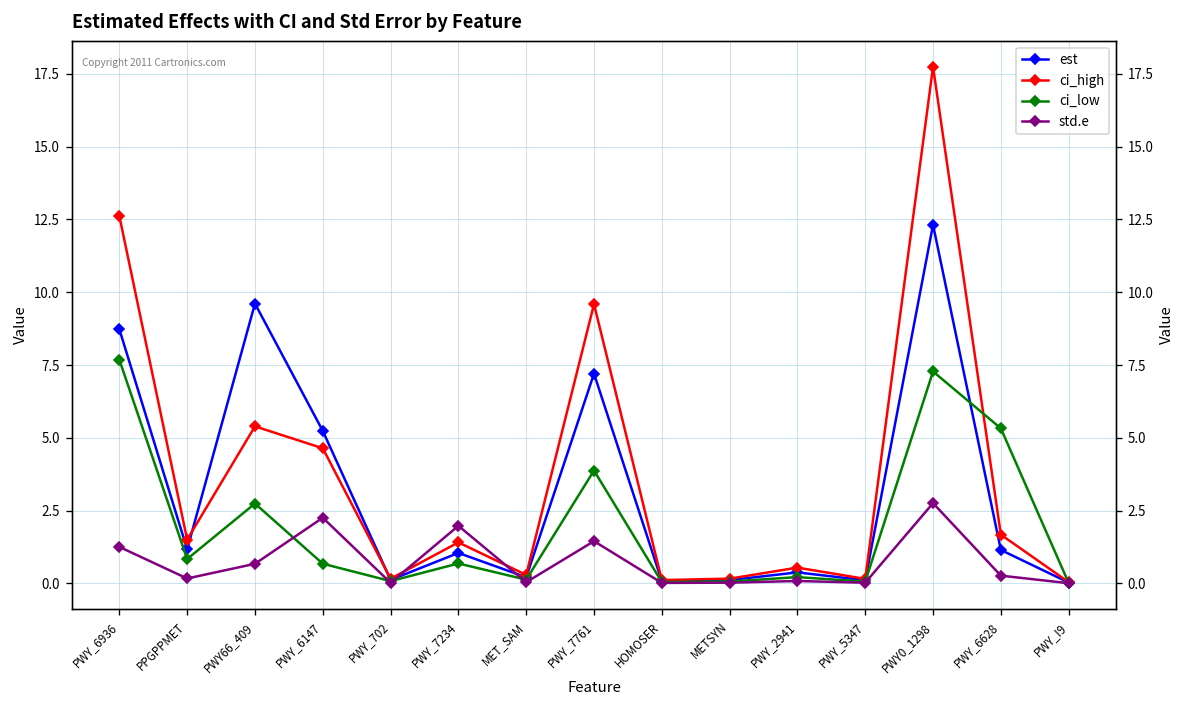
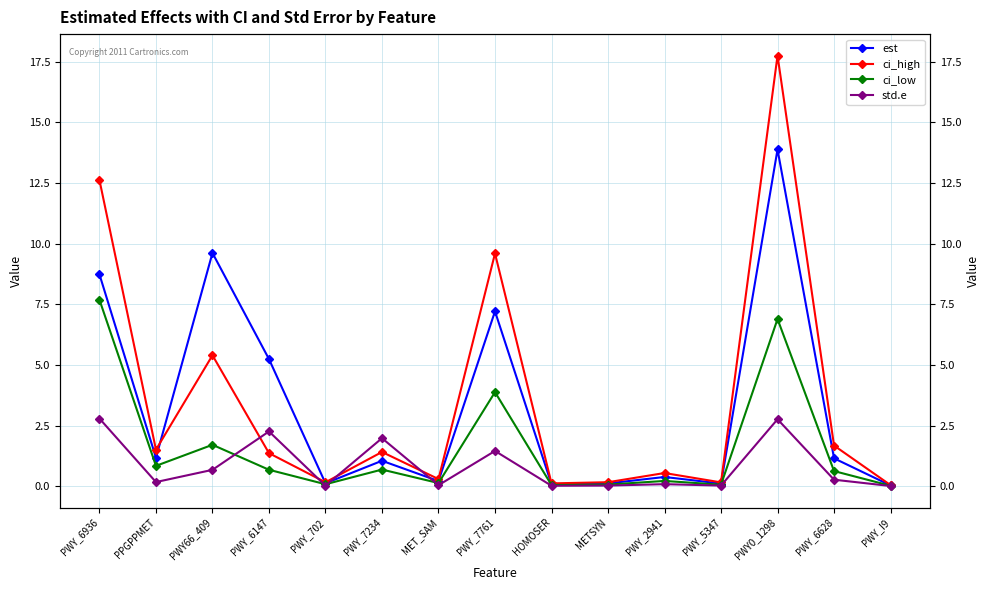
  {
    "est": {
      "PWY_6936": 8.7,
      "PPGPPMET": 1.2,
      "PWY66_409": 9.6,
      "PWY_6147": 5.2,
      "PWY_7234": 1.0,
      "PWY_7761": 7.2,
      "PWY_2941": 0.4,
-     "PWY0_1298": 12.3,
+     "PWY0_1298": 13.9,
      "PWY_6628": 1.1
    },
    "ci_high": {
      "PWY_6936": 12.6,
      "PPGPPMET": 1.5,
      "PWY66_409": 5.4,
-     "PWY_6147": 4.6,
+     "PWY_6147": 1.4,
      "PWY_7234": 1.4,
      "PWY_7761": 9.6,
      "PWY_2941": 0.5,
      "PWY0_1298": 17.7,
      "PWY_6628": 1.7
    },
    "ci_low": {
      "PWY_6936": 7.7,
      "PPGPPMET": 0.8,
-     "PWY66_409": 2.7,
+     "PWY66_409": 1.7,
      "PWY_6147": 0.7,
      "PWY_7234": 0.7,
      "PWY_7761": 3.9,
      "PWY_2941": 0.2,
-     "PWY0_1298": 7.3,
-     "PWY_6628": 5.3
+     "PWY0_1298": 6.9,
+     "PWY_6628": 0.6
    },
    "std.e": {
-     "PWY_6936": 1.3,
+     "PWY_6936": 2.8,
      "PPGPPMET": 0.2,
      "PWY66_409": 0.7,
      "PWY_6147": 2.3,
      "PWY_7234": 2.0,
      "PWY_7761": 1.5,
      "PWY_2941": 0.1,
      "PWY0_1298": 2.8,
      "PWY_6628": 0.3
    }
  }
